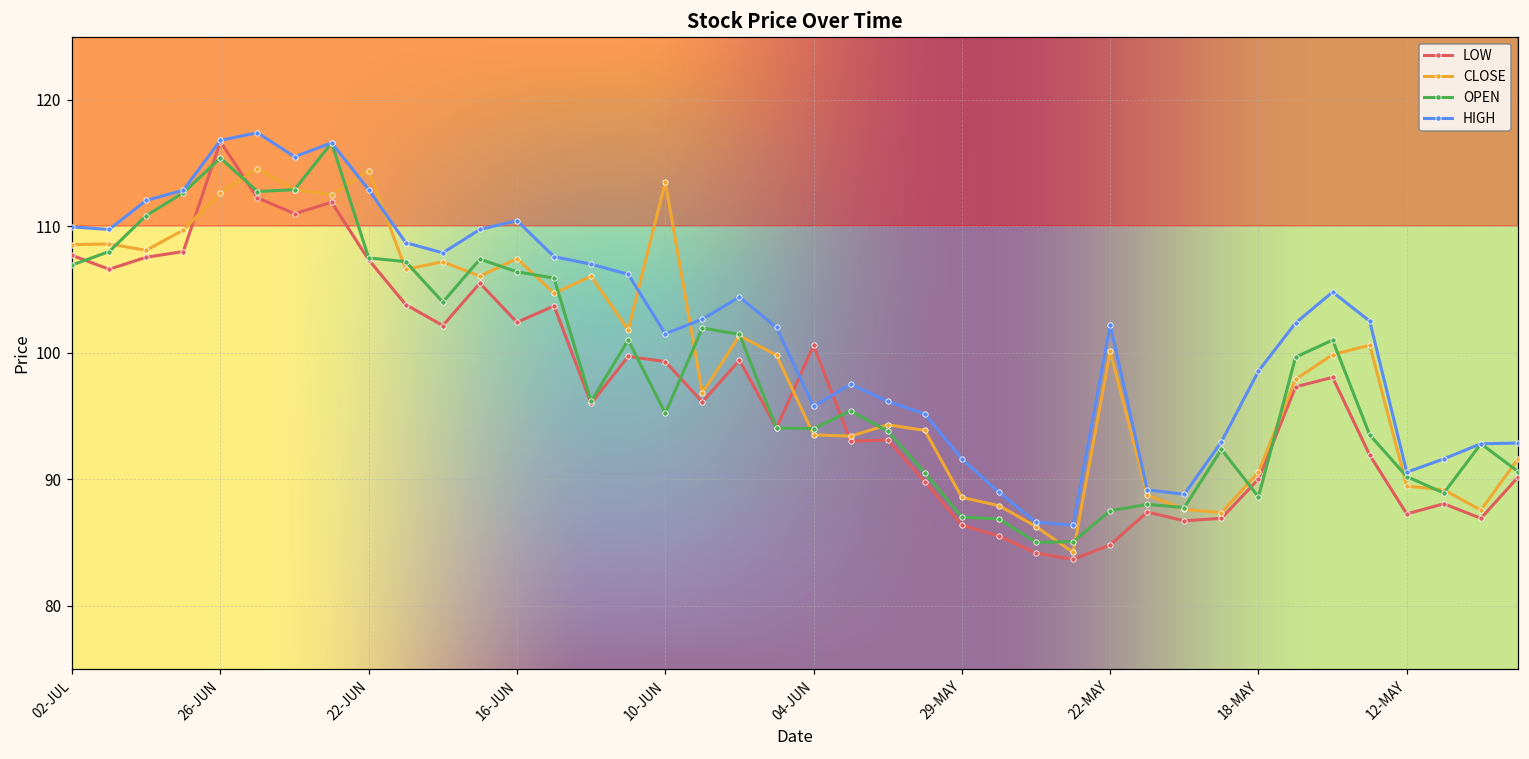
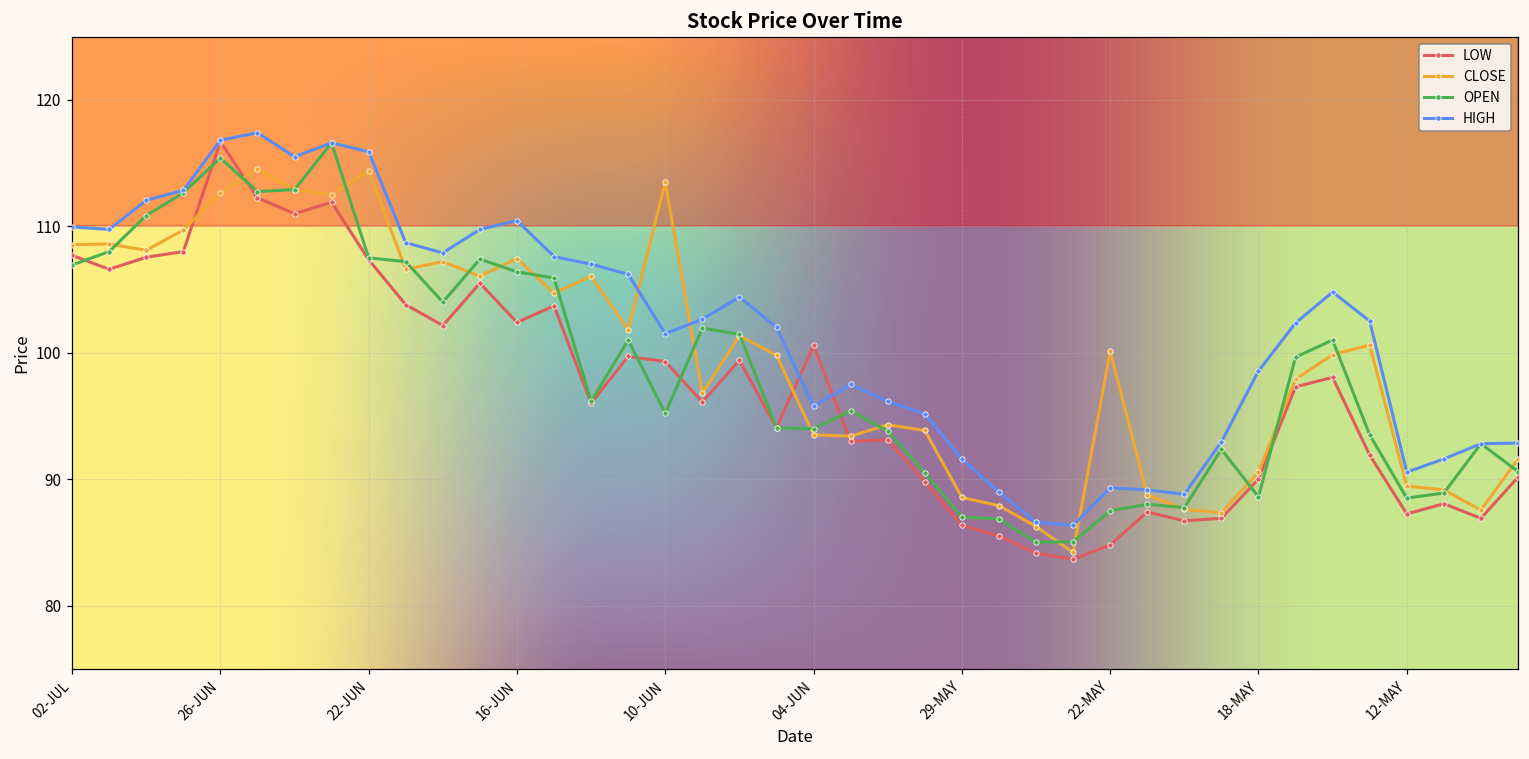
  {
    "LOW": {
      "02-JUL": 107.7,
      "16-JUN": 102.4,
      "10-JUN": 99.3,
      "04-JUN": 100.6,
      "29-MAY": 86.4,
      "22-MAY": 84.8,
      "18-MAY": 90.0,
      "12-MAY": 87.3
    },
    "CLOSE": {
      "02-JUL": 108.6,
      "26-JUN": 112.7,
      "22-JUN": 114.4,
      "16-JUN": 107.5,
      "10-JUN": 113.5,
      "04-JUN": 93.5,
      "29-MAY": 88.6,
      "22-MAY": 100.1,
      "18-MAY": 90.6,
      "12-MAY": 89.5
    },
    "OPEN": {
      "02-JUL": 106.9,
      "26-JUN": 115.4,
      "16-JUN": 106.4,
      "10-JUN": 95.2,
      "04-JUN": 94.0,
      "29-MAY": 87.0,
      "22-MAY": 87.5,
      "18-MAY": 88.6,
-     "12-MAY": 90.2
+     "12-MAY": 88.5
    },
    "HIGH": {
      "02-JUL": 110.0,
-     "22-JUN": 112.9,
+     "22-JUN": 115.9,
      "16-JUN": 110.5,
      "10-JUN": 101.5,
      "04-JUN": 95.8,
      "29-MAY": 91.6,
-     "22-MAY": 102.2,
+     "22-MAY": 89.3,
      "18-MAY": 98.6,
      "12-MAY": 90.6
    }
  }
